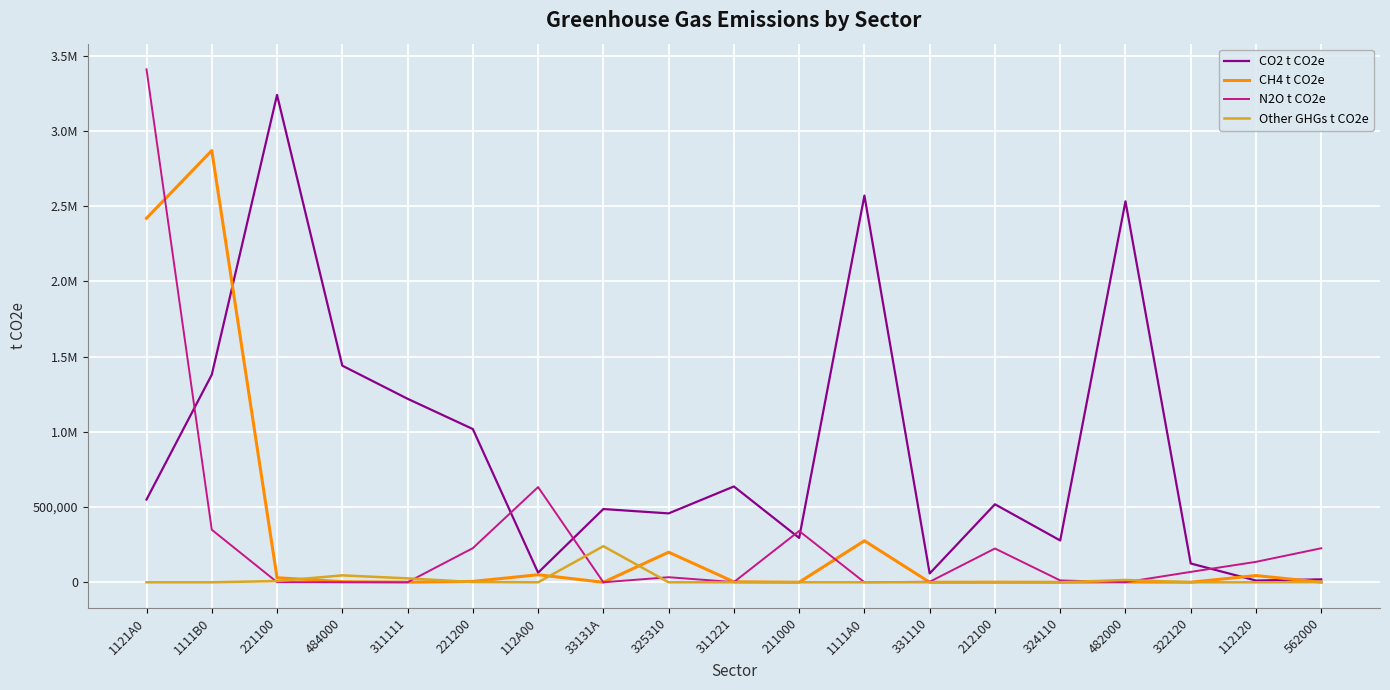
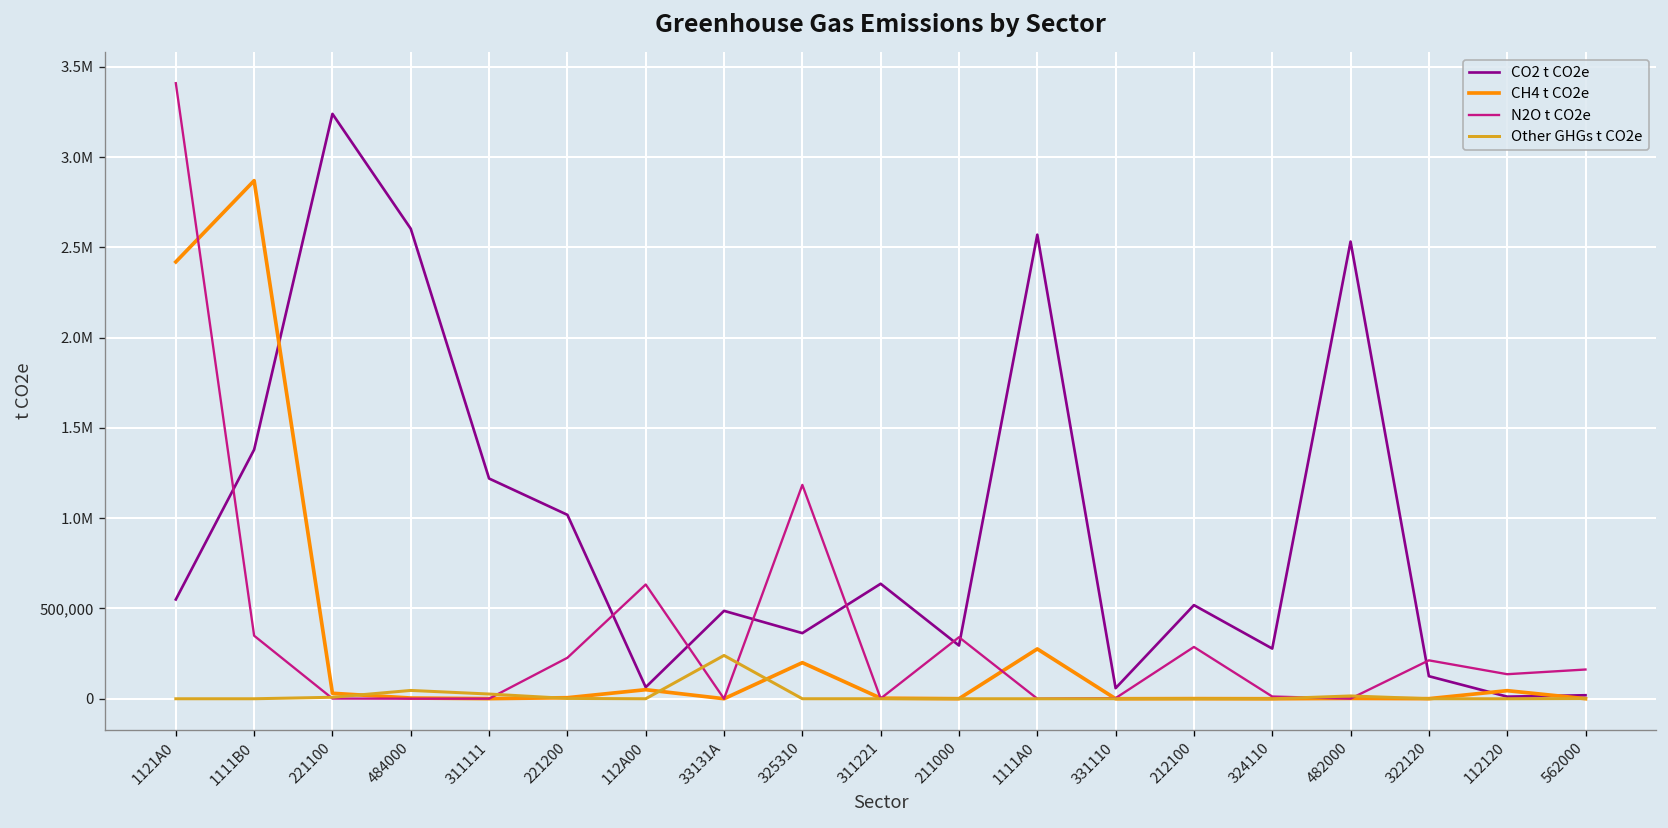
  {
    "CO2 t CO2e": {
      "1121A0": "550,000",
      "1111B0": "1,380,000",
      "221100": "3,240,000",
-     "484000": "1,440,000",
+     "484000": "2,600,000",
      "311111": "1,220,000",
      "221200": "1,020,000",
      "33131A": "490,000",
-     "325310": "460,000",
+     "325310": "360,000",
      "311221": "640,000",
      "211000": "300,000",
      "1111A0": "2,570,000",
      "331110": "60,000",
      "212100": "520,000",
      "324110": "280,000",
      "482000": "2,530,000",
      "322120": "130,000",
      "562000": "20,000"
    },
    "N2O t CO2e": {
      "1121A0": "3,410,000",
      "1111B0": "350,000",
      "221200": "230,000",
      "112A00": "630,000",
-     "325310": "30,000",
+     "325310": "1,180,000",
      "211000": "340,000",
-     "212100": "220,000",
-     "322120": "70,000",
+     "212100": "290,000",
+     "322120": "210,000",
      "112120": "140,000",
-     "562000": "230,000"
+     "562000": "160,000"
    }
  }
